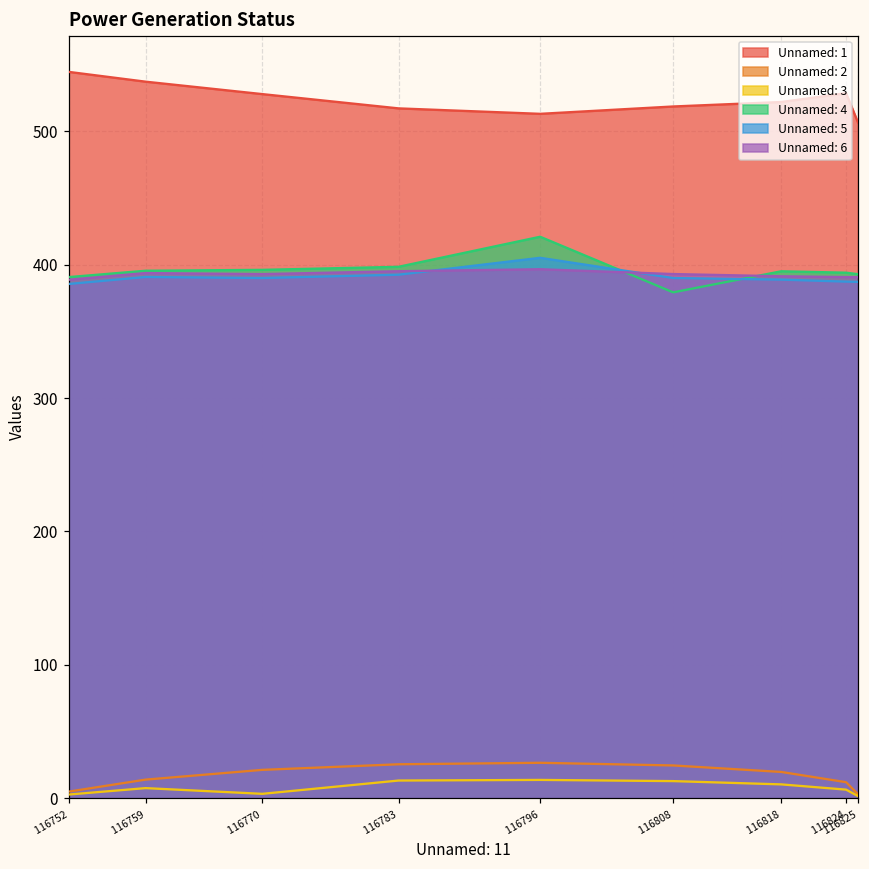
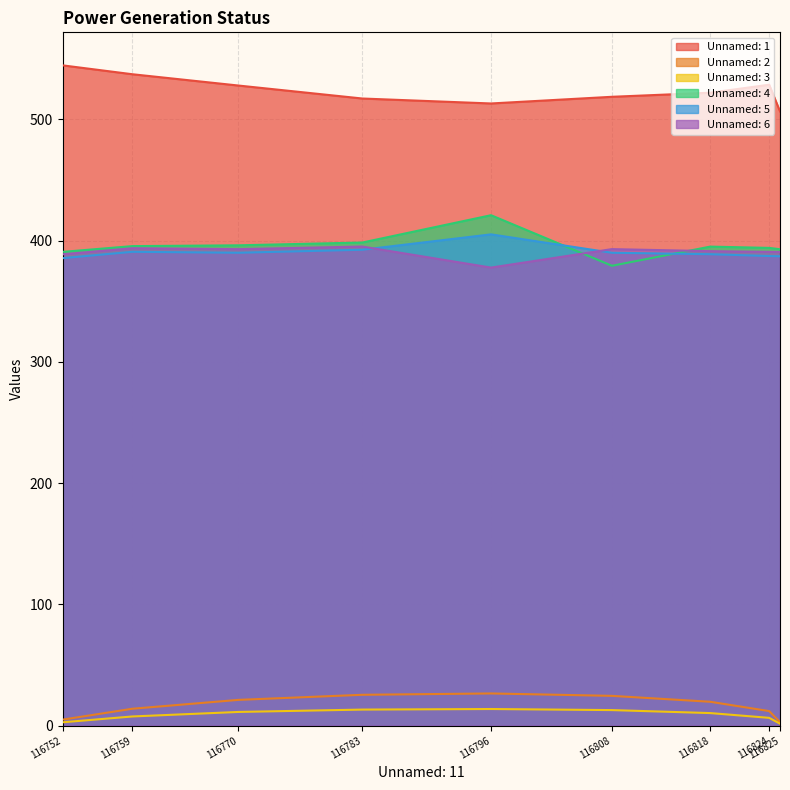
  {
    "Unnamed: 3": {
      "116752": 3,
      "116759": 8,
-     "116770": 3,
+     "116770": 11,
      "116783": 13,
      "116796": 14,
      "116808": 13,
      "116818": 10,
      "116824": 6
    },
    "Unnamed: 4": {
      "116770": 396,
      "116783": 398,
      "116796": 421,
      "116808": 379,
      "116818": 395,
      "116824": 394,
      "116825": 393
    },
    "Unnamed: 5": {
      "116752": 386,
      "116759": 391,
      "116770": 390,
      "116783": 393,
      "116796": 405,
      "116808": 390,
      "116818": 389,
      "116824": 387,
      "116825": 387
    },
    "Unnamed: 6": {
      "116770": 393,
      "116783": 395,
-     "116796": 397,
+     "116796": 378,
      "116808": 393,
      "116818": 391,
      "116824": 391,
      "116825": 391
    }
  }
